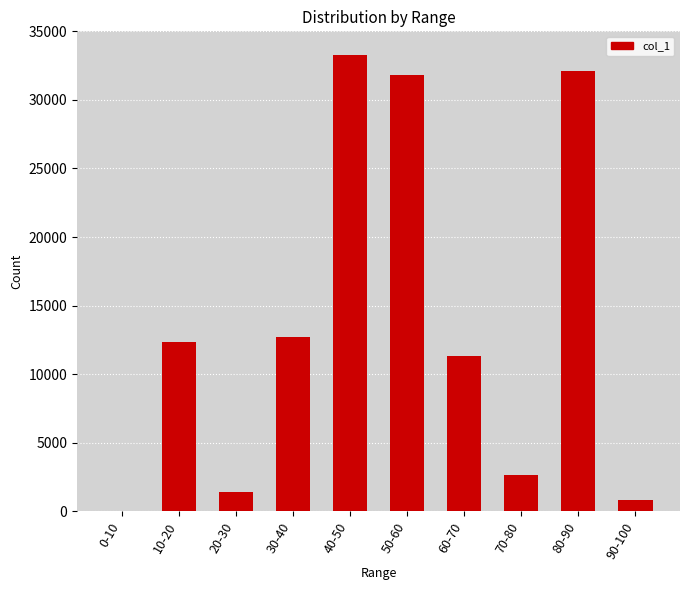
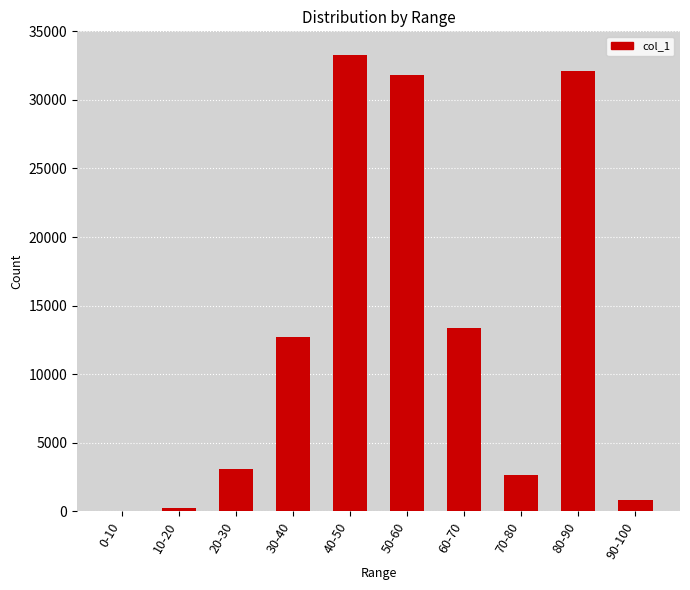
  {
-   "10-20": 12400,
-   "20-30": 1400,
+   "10-20": 300,
+   "20-30": 3100,
    "30-40": 12700,
    "40-50": 33300,
    "50-60": 31800,
-   "60-70": 11300,
+   "60-70": 13400,
    "70-80": 2600,
    "80-90": 32100,
    "90-100": 800
  }
